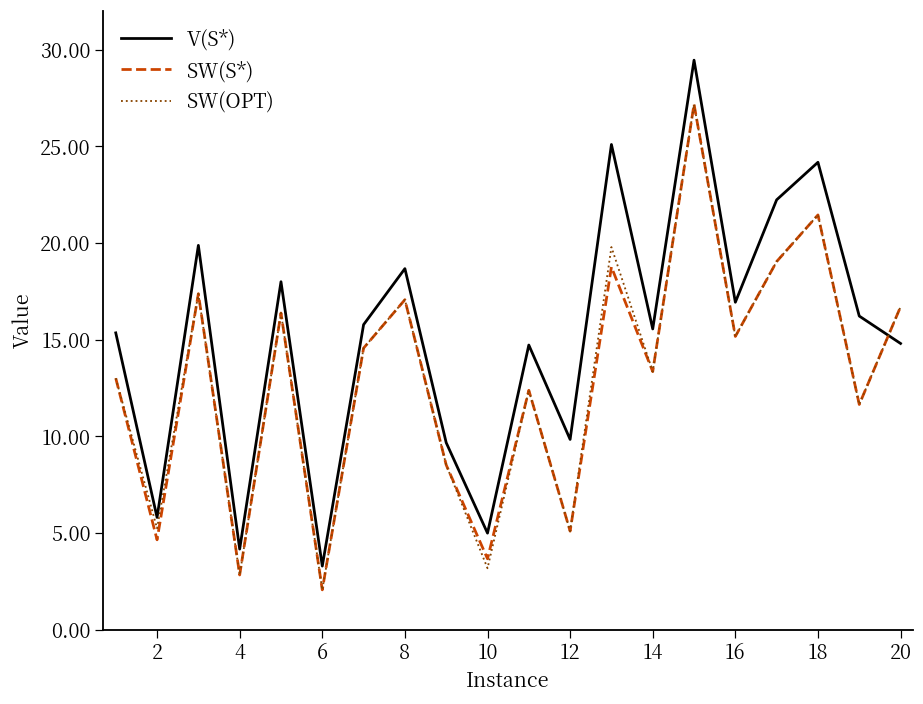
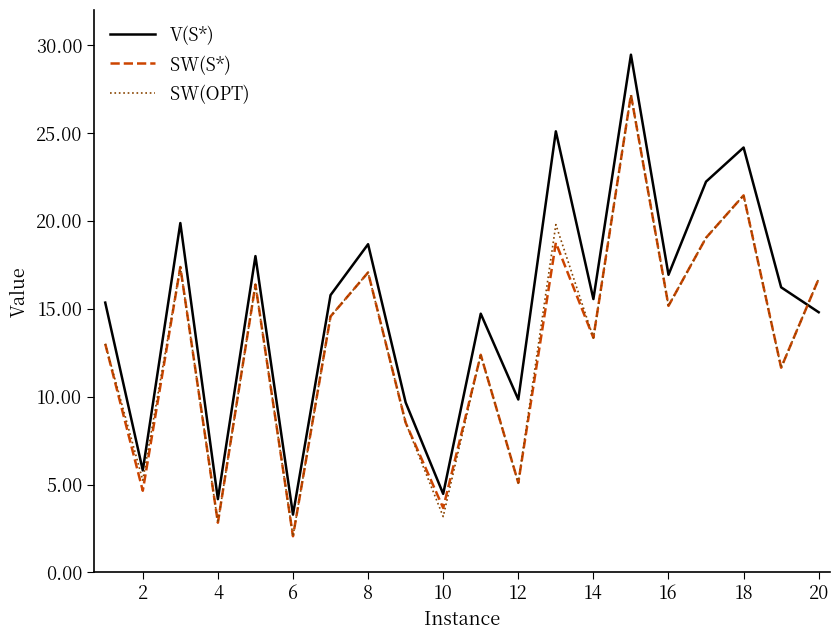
  {
    "V(S*)": {
      "2": 5.8,
      "4": 4.2,
      "6": 3.3,
      "8": 18.7,
-     "10": 5.0,
+     "10": 4.5,
      "12": 9.8,
      "14": 15.6,
      "16": 16.9,
      "18": 24.2,
      "20": 14.8
    },
    "SW(S*)": {
      "2": 4.6,
      "10": 3.7
    },
    "SW(OPT)": {
      "2": 5.2,
      "10": 3.2
    }
  }
